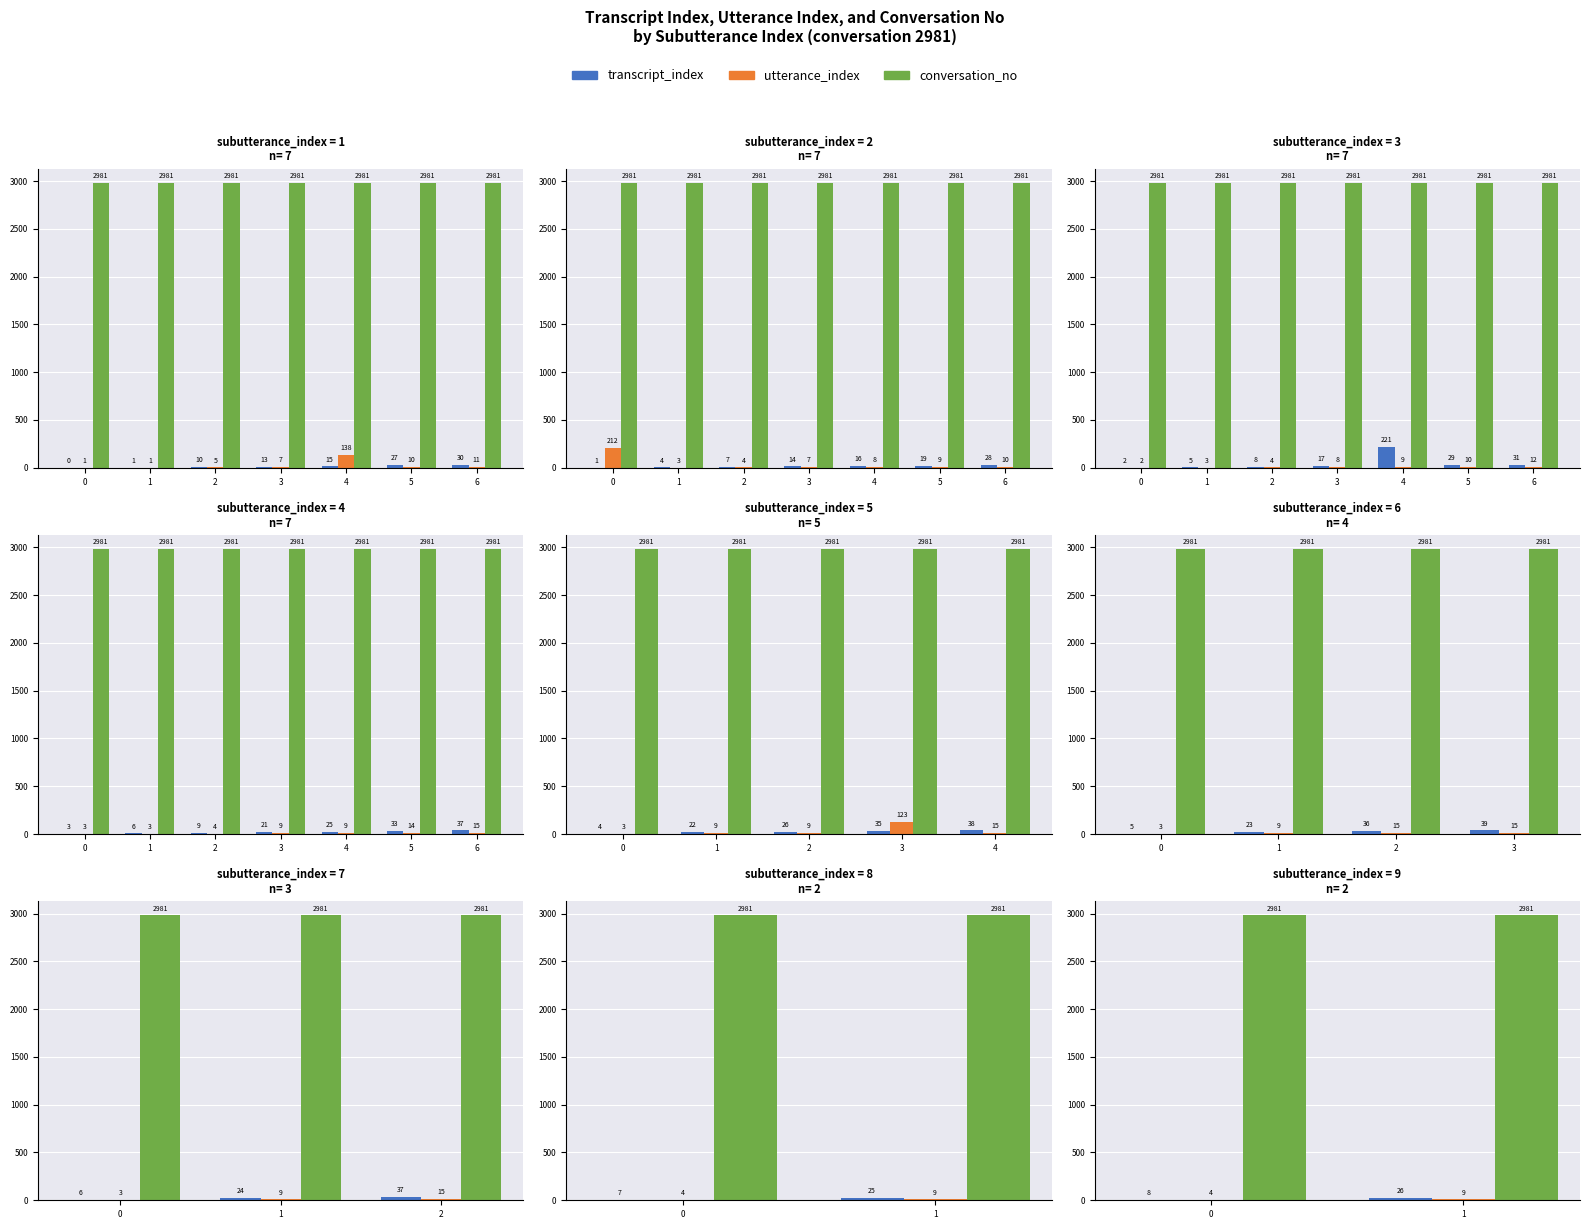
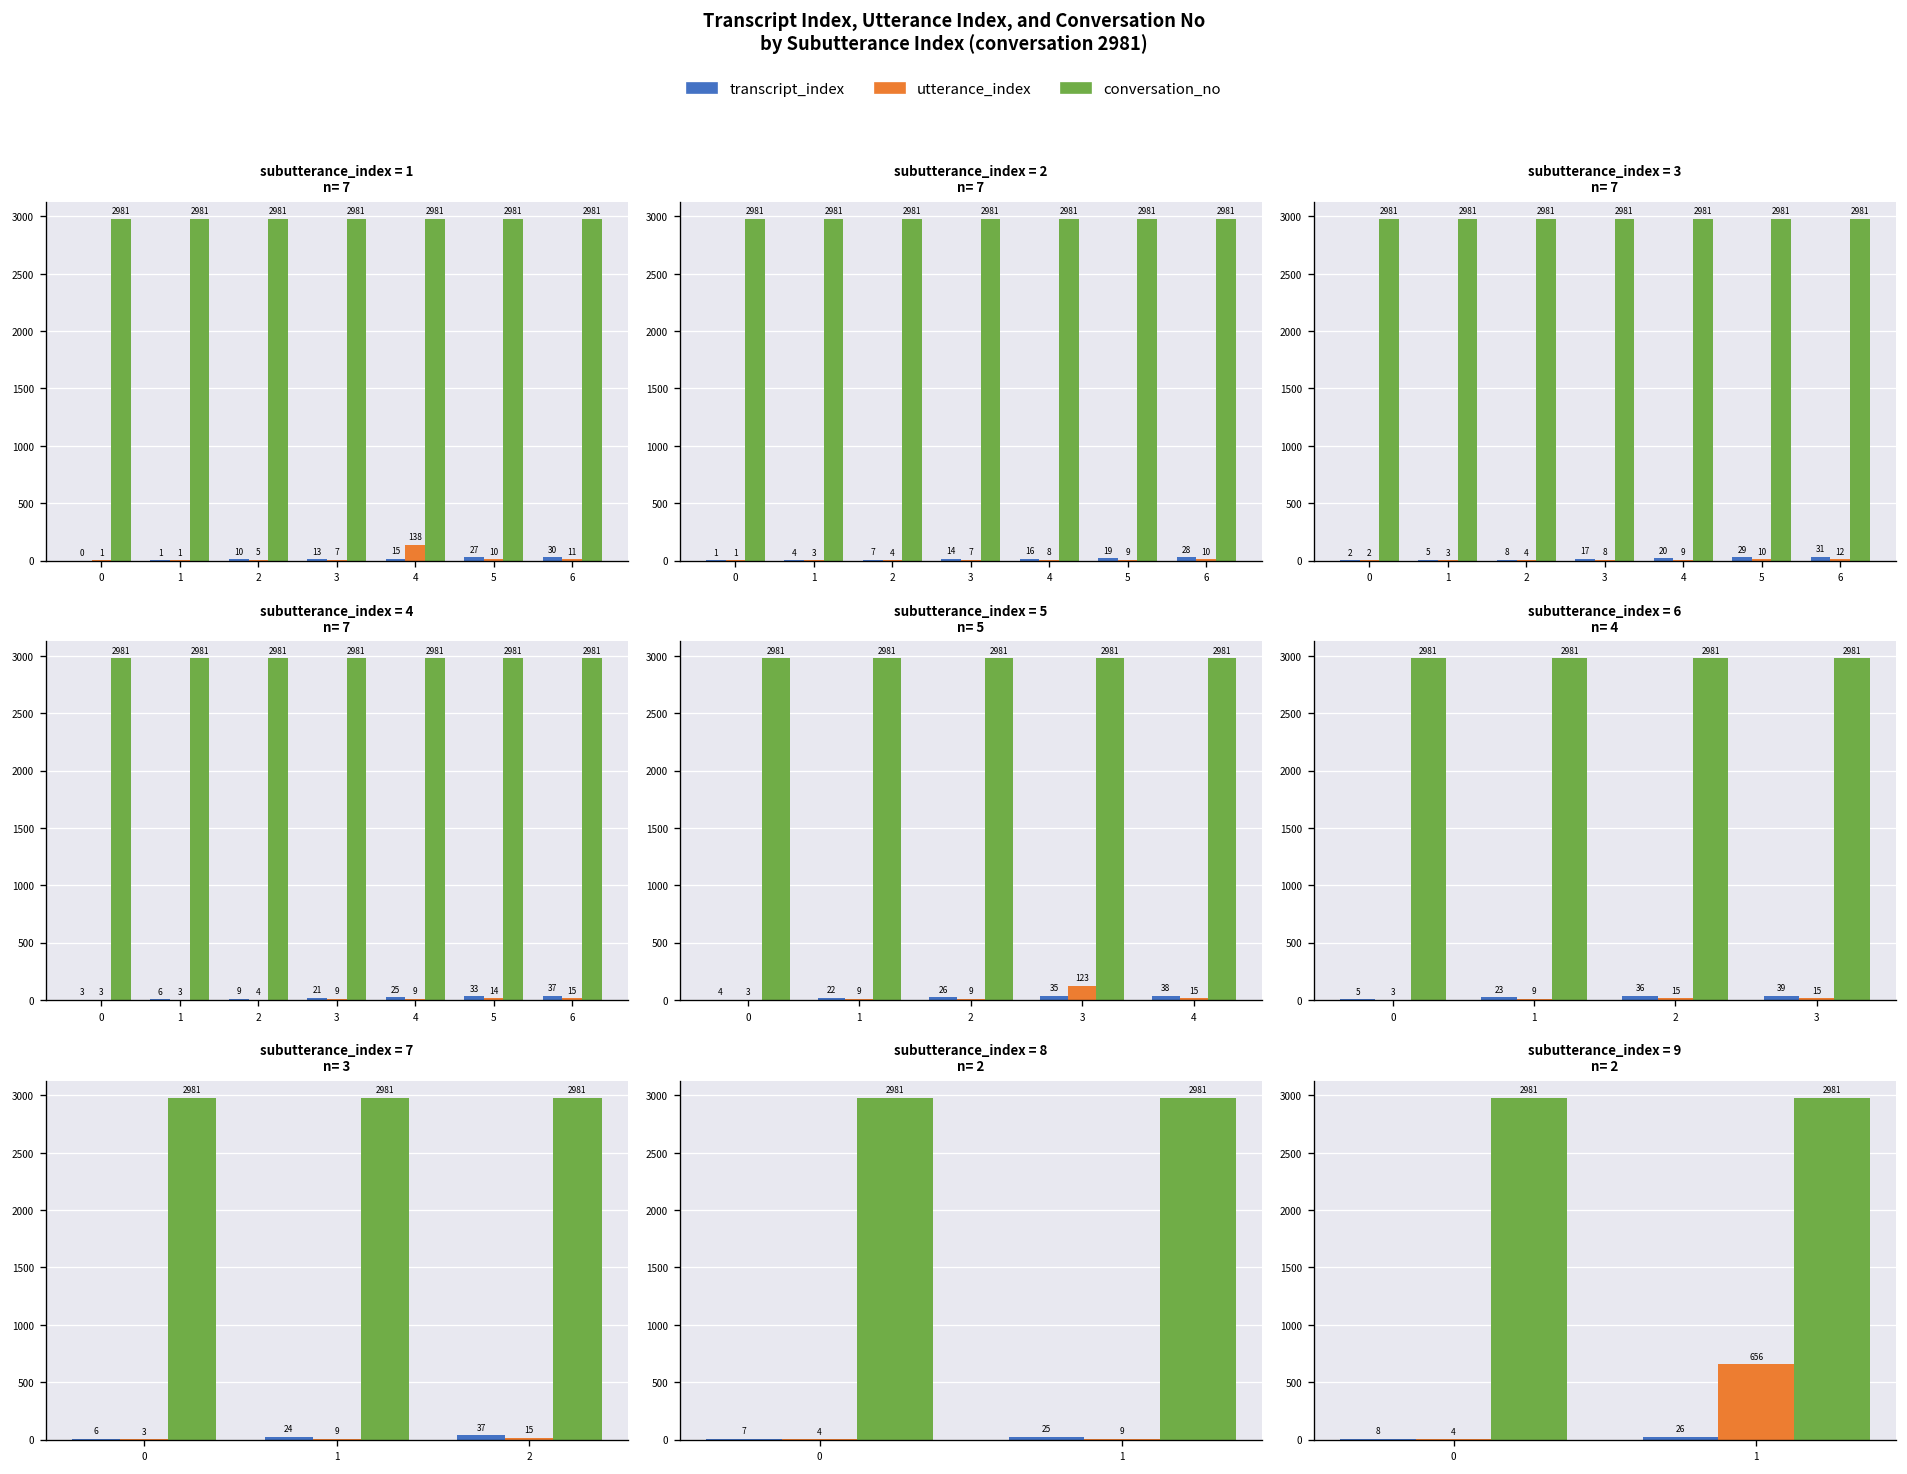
  {
    "subutterance_index = 1 n= 7": {
      "transcript_index": {
        "0": 0,
        "1": 1,
        "2": 10,
        "3": 13,
        "4": 15,
        "5": 27,
        "6": 30
      },
      "utterance_index": {
        "0": 1,
        "1": 1,
        "2": 5,
        "3": 7,
        "4": 138,
        "5": 10,
        "6": 11
      },
      "conversation_no": {
        "0": 2981,
        "1": 2981,
        "2": 2981,
        "3": 2981,
        "4": 2981,
        "5": 2981,
        "6": 2981
      }
    },
    "subutterance_index = 2 n= 7": {
      "transcript_index": {
        "0": 1,
        "1": 4,
        "2": 7,
        "3": 14,
        "4": 16,
        "5": 19,
        "6": 28
      },
      "utterance_index": {
-       "0": 212,
+       "0": 1,
        "1": 3,
        "2": 4,
        "3": 7,
        "4": 8,
        "5": 9,
        "6": 10
      },
      "conversation_no": {
        "0": 2981,
        "1": 2981,
        "2": 2981,
        "3": 2981,
        "4": 2981,
        "5": 2981,
        "6": 2981
      }
    },
    "subutterance_index = 3 n= 7": {
      "transcript_index": {
        "0": 2,
        "1": 5,
        "2": 8,
        "3": 17,
-       "4": 221,
+       "4": 20,
        "5": 29,
        "6": 31
      },
      "utterance_index": {
        "0": 2,
        "1": 3,
        "2": 4,
        "3": 8,
        "4": 9,
        "5": 10,
        "6": 12
      },
      "conversation_no": {
        "0": 2981,
        "1": 2981,
        "2": 2981,
        "3": 2981,
        "4": 2981,
        "5": 2981,
        "6": 2981
      }
    },
    "subutterance_index = 4 n= 7": {
      "transcript_index": {
        "0": 3,
        "1": 6,
        "2": 9,
        "3": 21,
        "4": 25,
        "5": 33,
        "6": 37
      },
      "utterance_index": {
        "0": 3,
        "1": 3,
        "2": 4,
        "3": 9,
        "4": 9,
        "5": 14,
        "6": 15
      },
      "conversation_no": {
        "0": 2981,
        "1": 2981,
        "2": 2981,
        "3": 2981,
        "4": 2981,
        "5": 2981,
        "6": 2981
      }
    },
    "subutterance_index = 5 n= 5": {
      "transcript_index": {
        "0": 4,
        "1": 22,
        "2": 26,
        "3": 35,
        "4": 38
      },
      "utterance_index": {
        "0": 3,
        "1": 9,
        "2": 9,
        "3": 123,
        "4": 15
      },
      "conversation_no": {
        "0": 2981,
        "1": 2981,
        "2": 2981,
        "3": 2981,
        "4": 2981
      }
    },
    "subutterance_index = 6 n= 4": {
      "transcript_index": {
        "0": 5,
        "1": 23,
        "2": 36,
        "3": 39
      },
      "utterance_index": {
        "0": 3,
        "1": 9,
        "2": 15,
        "3": 15
      },
      "conversation_no": {
        "0": 2981,
        "1": 2981,
        "2": 2981,
        "3": 2981
      }
    },
    "subutterance_index = 7 n= 3": {
      "transcript_index": {
        "0": 6,
        "1": 24,
        "2": 37
      },
      "utterance_index": {
        "0": 3,
        "1": 9,
        "2": 15
      },
      "conversation_no": {
        "0": 2981,
        "1": 2981,
        "2": 2981
      }
    },
    "subutterance_index = 8 n= 2": {
      "transcript_index": {
        "0": 7,
        "1": 25
      },
      "utterance_index": {
        "0": 4,
        "1": 9
      },
      "conversation_no": {
        "0": 2981,
        "1": 2981
      }
    },
    "subutterance_index = 9 n= 2": {
      "transcript_index": {
        "0": 8,
        "1": 26
      },
      "utterance_index": {
        "0": 4,
-       "1": 9
+       "1": 656
      },
      "conversation_no": {
        "0": 2981,
        "1": 2981
      }
    }
  }
